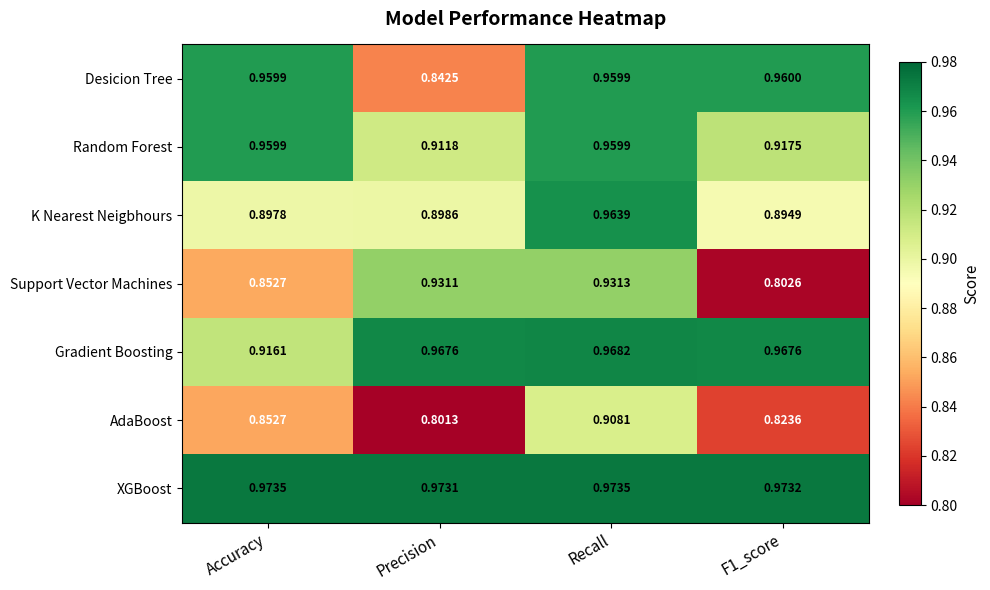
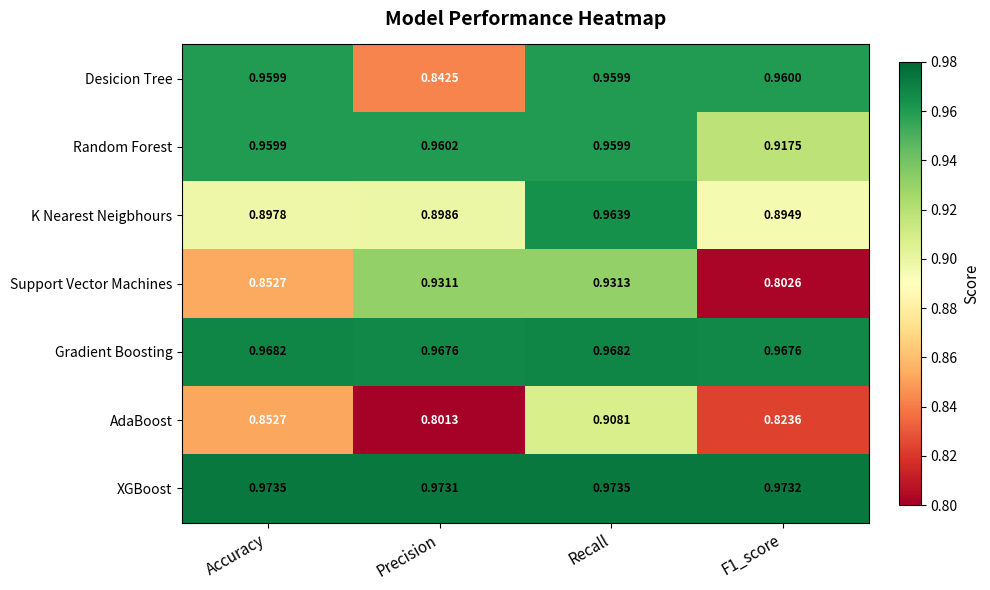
  {
    "Desicion Tree": {
      "Accuracy": 0.9599,
      "Precision": 0.8425,
      "Recall": 0.9599,
      "F1_score": 0.9600
    },
    "Random Forest": {
      "Accuracy": 0.9599,
-     "Precision": 0.9118,
+     "Precision": 0.9602,
      "Recall": 0.9599,
      "F1_score": 0.9175
    },
    "K Nearest Neigbhours": {
      "Accuracy": 0.8978,
      "Precision": 0.8986,
      "Recall": 0.9639,
      "F1_score": 0.8949
    },
    "Support Vector Machines": {
      "Accuracy": 0.8527,
      "Precision": 0.9311,
      "Recall": 0.9313,
      "F1_score": 0.8026
    },
    "Gradient Boosting": {
-     "Accuracy": 0.9161,
+     "Accuracy": 0.9682,
      "Precision": 0.9676,
      "Recall": 0.9682,
      "F1_score": 0.9676
    },
    "AdaBoost": {
      "Accuracy": 0.8527,
      "Precision": 0.8013,
      "Recall": 0.9081,
      "F1_score": 0.8236
    },
    "XGBoost": {
      "Accuracy": 0.9735,
      "Precision": 0.9731,
      "Recall": 0.9735,
      "F1_score": 0.9732
    }
  }
